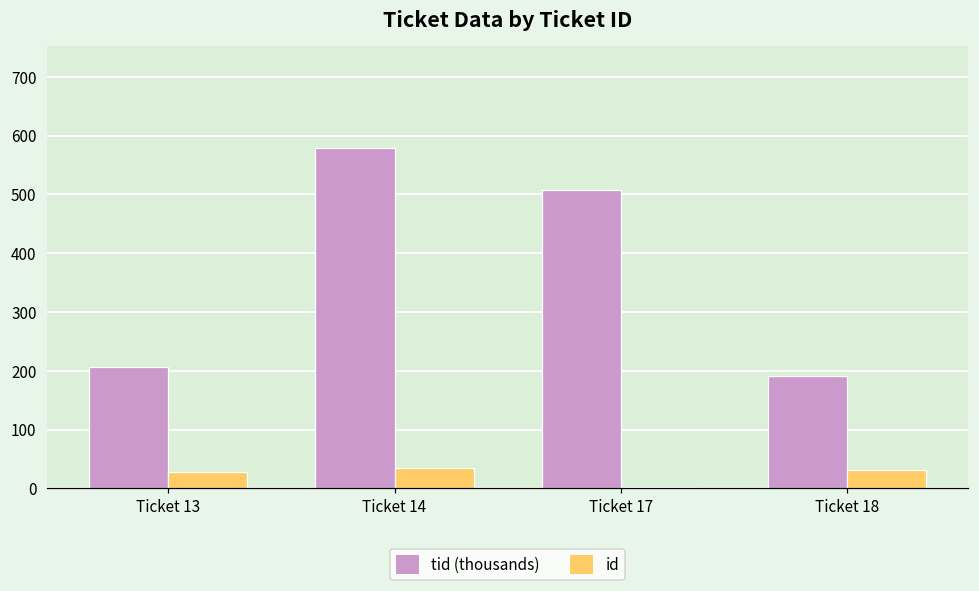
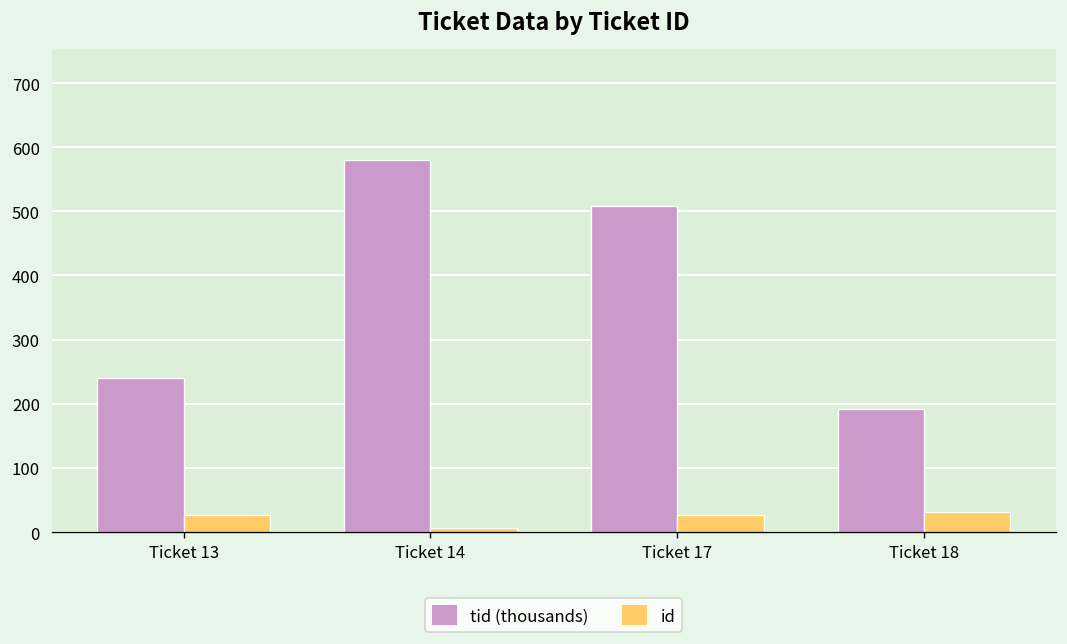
  {
    "tid (thousands)": {
-     "Ticket 13": 210,
+     "Ticket 13": 240,
      "Ticket 14": 580,
      "Ticket 17": 510,
      "Ticket 18": 190
    },
    "id": {
      "Ticket 13": 30,
-     "Ticket 14": 30,
-     "Ticket 17": 0,
+     "Ticket 14": 10,
+     "Ticket 17": 30,
      "Ticket 18": 30
    }
  }
